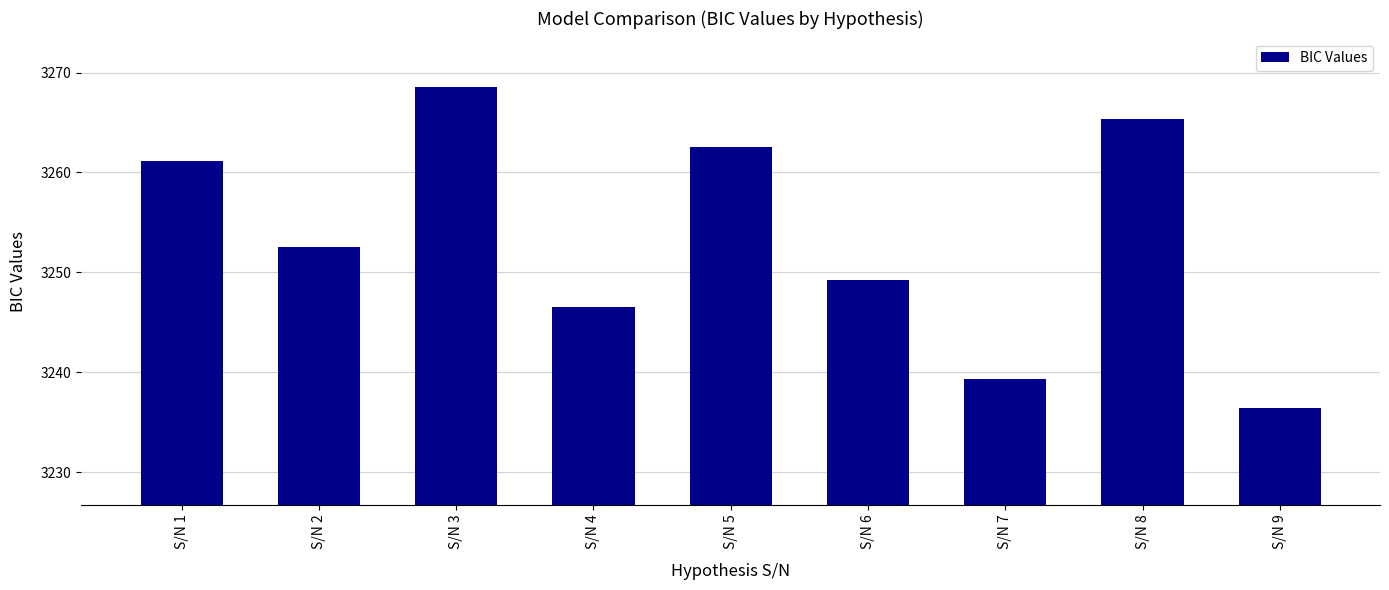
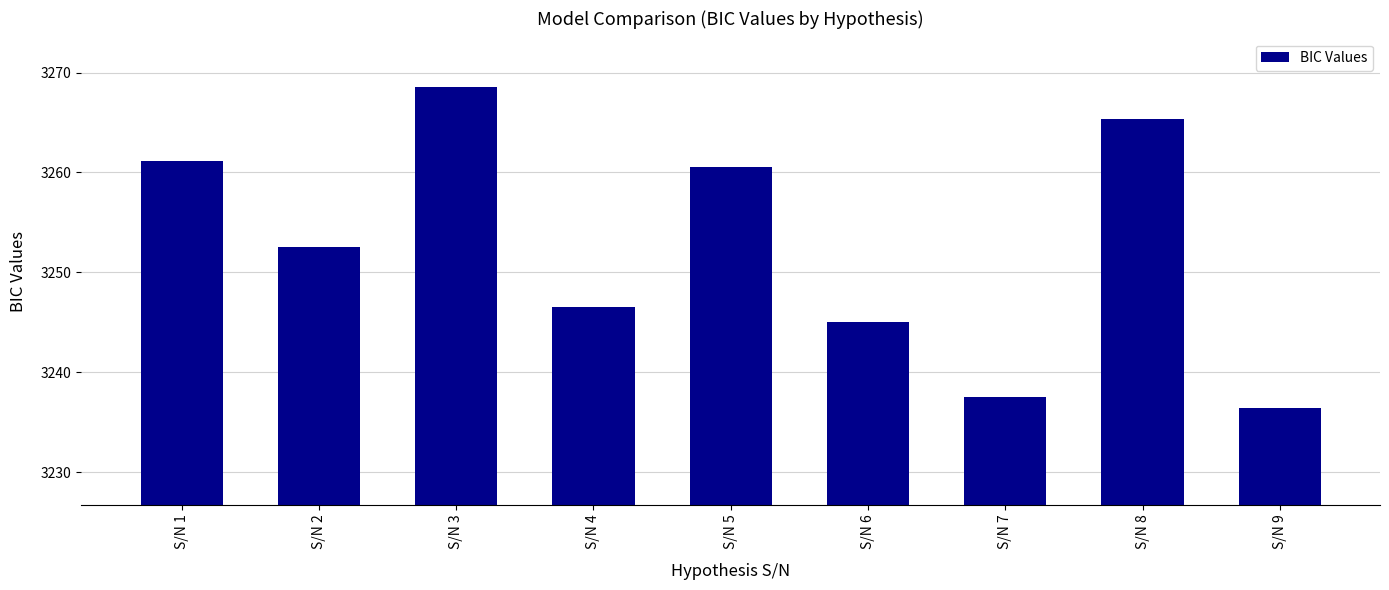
  {
    "S/N 1": 3261,
    "S/N 2": 3253,
    "S/N 3": 3269,
    "S/N 4": 3247,
-   "S/N 5": 3263,
-   "S/N 6": 3249,
-   "S/N 7": 3239,
+   "S/N 5": 3261,
+   "S/N 6": 3245,
+   "S/N 7": 3238,
    "S/N 8": 3265,
    "S/N 9": 3236
  }
